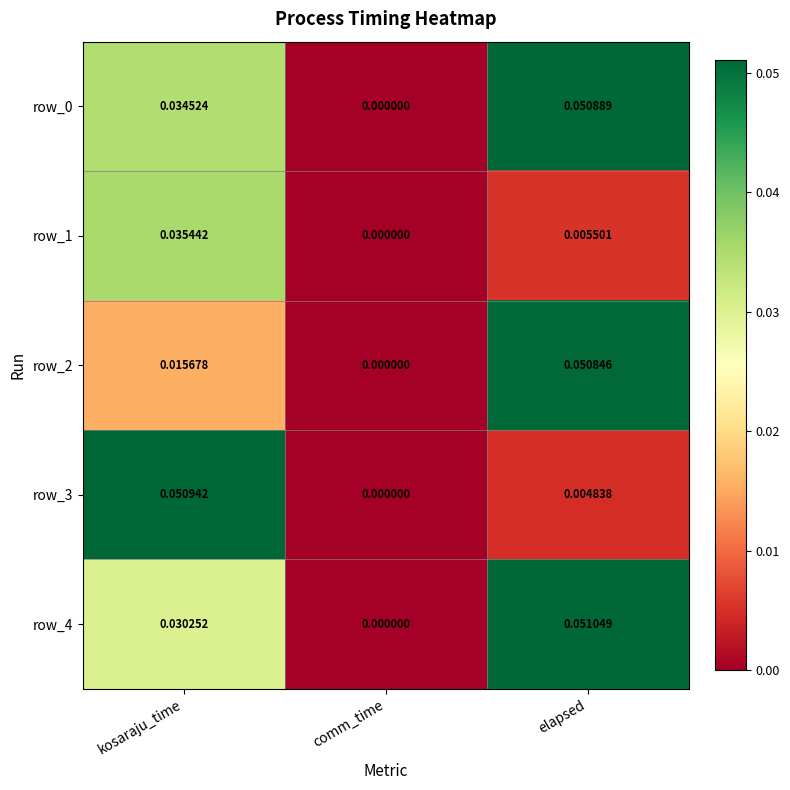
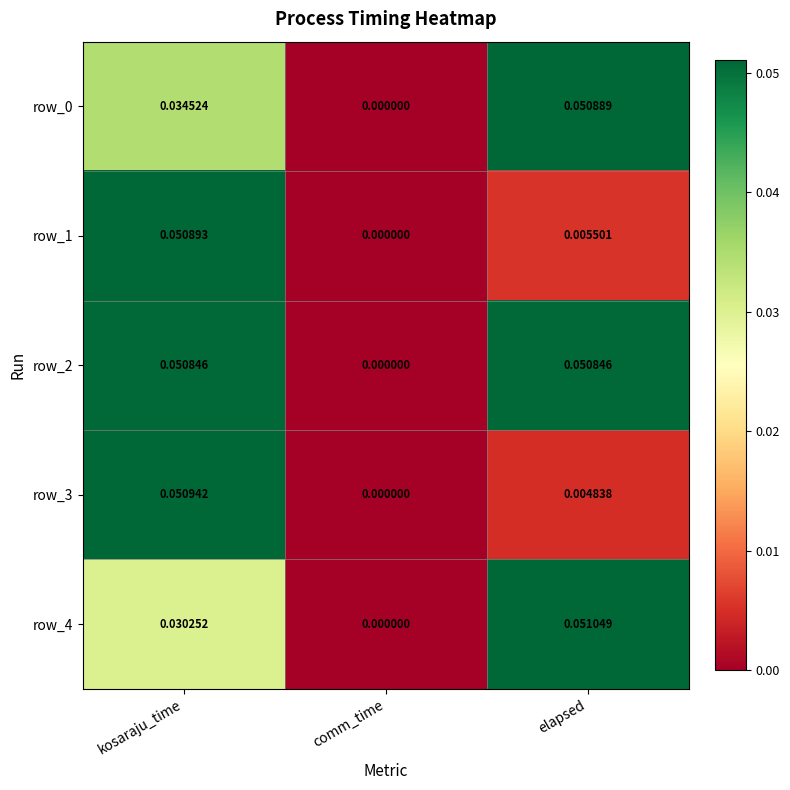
  {
    "row_0": {
      "kosaraju_time": 0.034524,
      "comm_time": 0.000000,
      "elapsed": 0.050889
    },
    "row_1": {
-     "kosaraju_time": 0.035442,
+     "kosaraju_time": 0.050893,
      "comm_time": 0.000000,
      "elapsed": 0.005501
    },
    "row_2": {
-     "kosaraju_time": 0.015678,
+     "kosaraju_time": 0.050846,
      "comm_time": 0.000000,
      "elapsed": 0.050846
    },
    "row_3": {
      "kosaraju_time": 0.050942,
      "comm_time": 0.000000,
      "elapsed": 0.004838
    },
    "row_4": {
      "kosaraju_time": 0.030252,
      "comm_time": 0.000000,
      "elapsed": 0.051049
    }
  }
